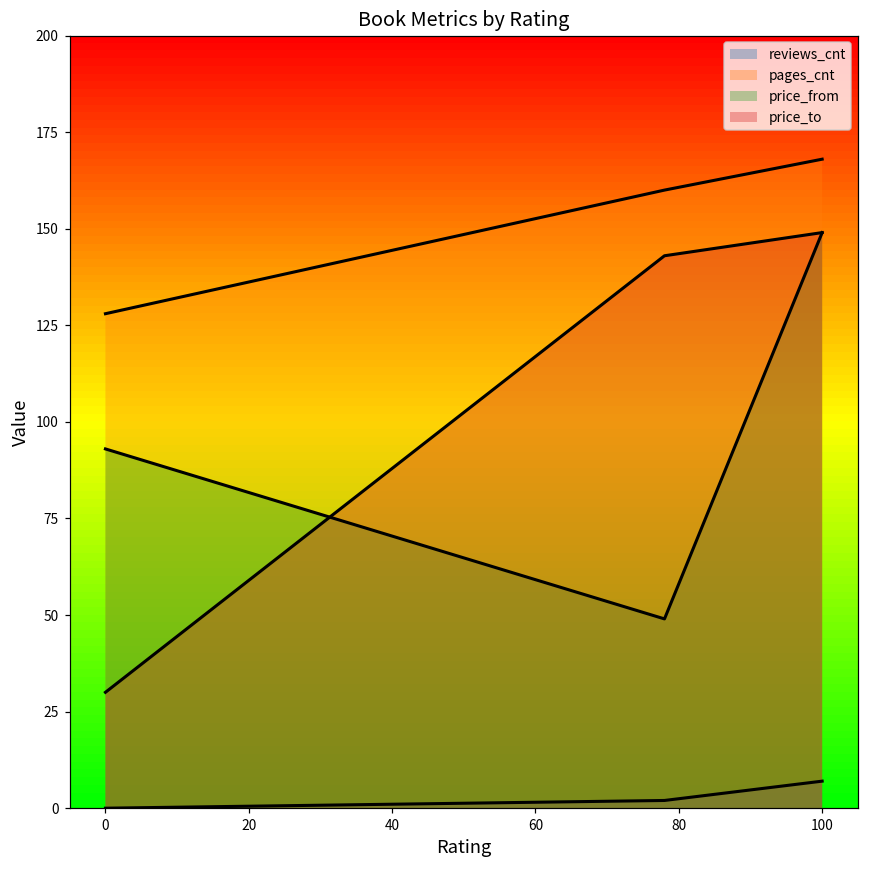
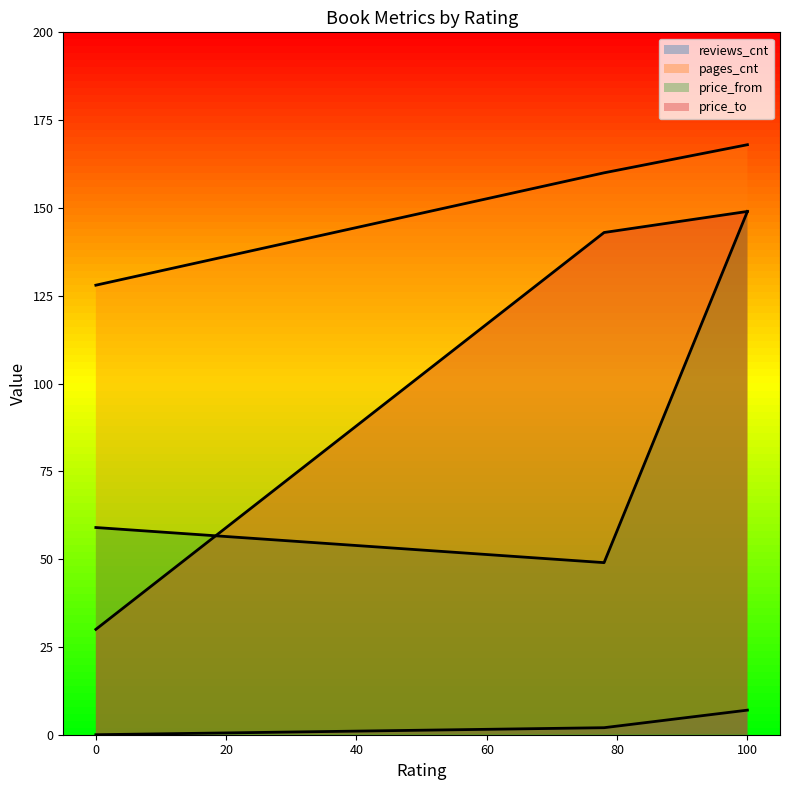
  {
    "reviews_cnt": {
      "0": 0,
      "100": 7
    },
    "price_from": {
-     "0": 93
+     "0": 59
    }
  }
